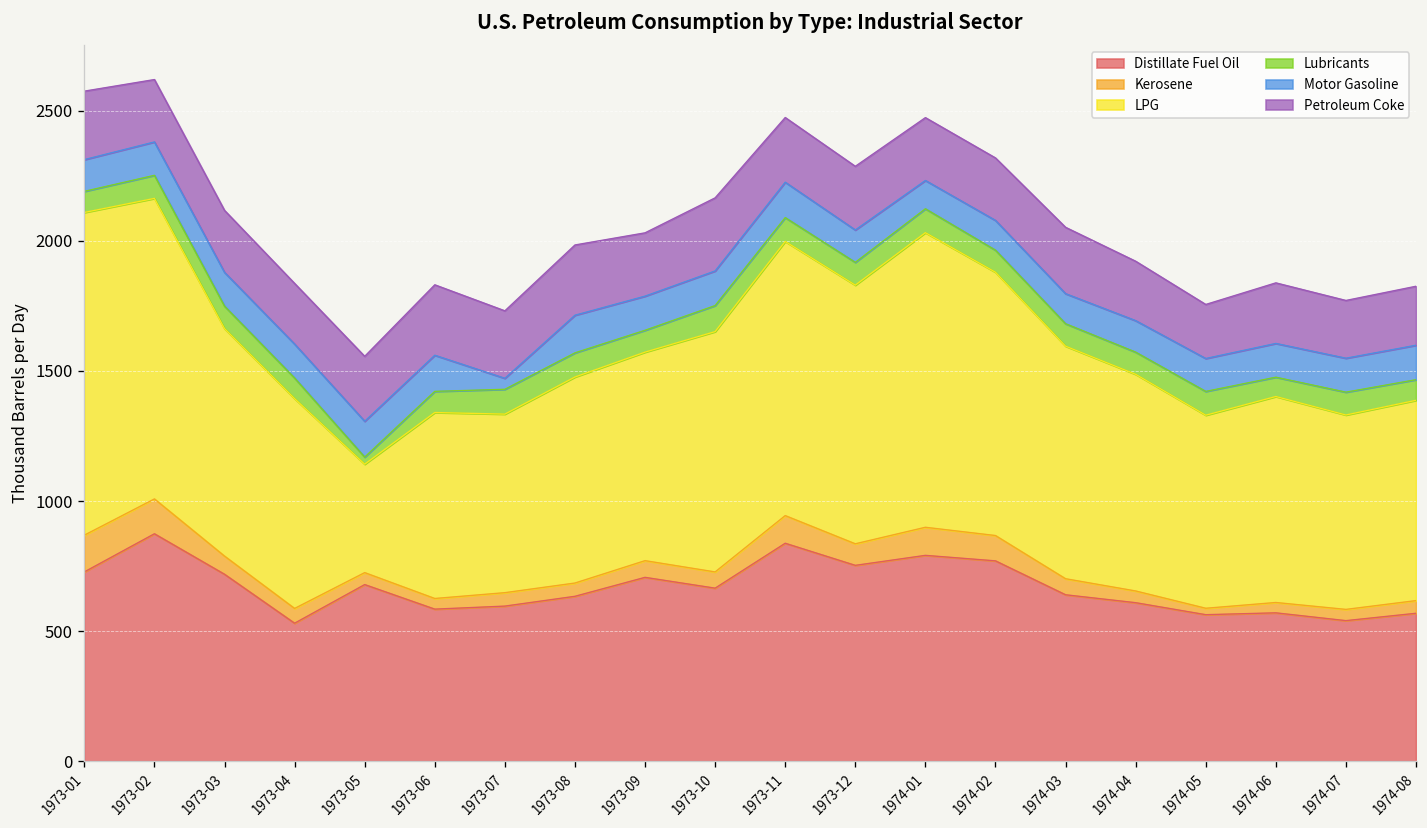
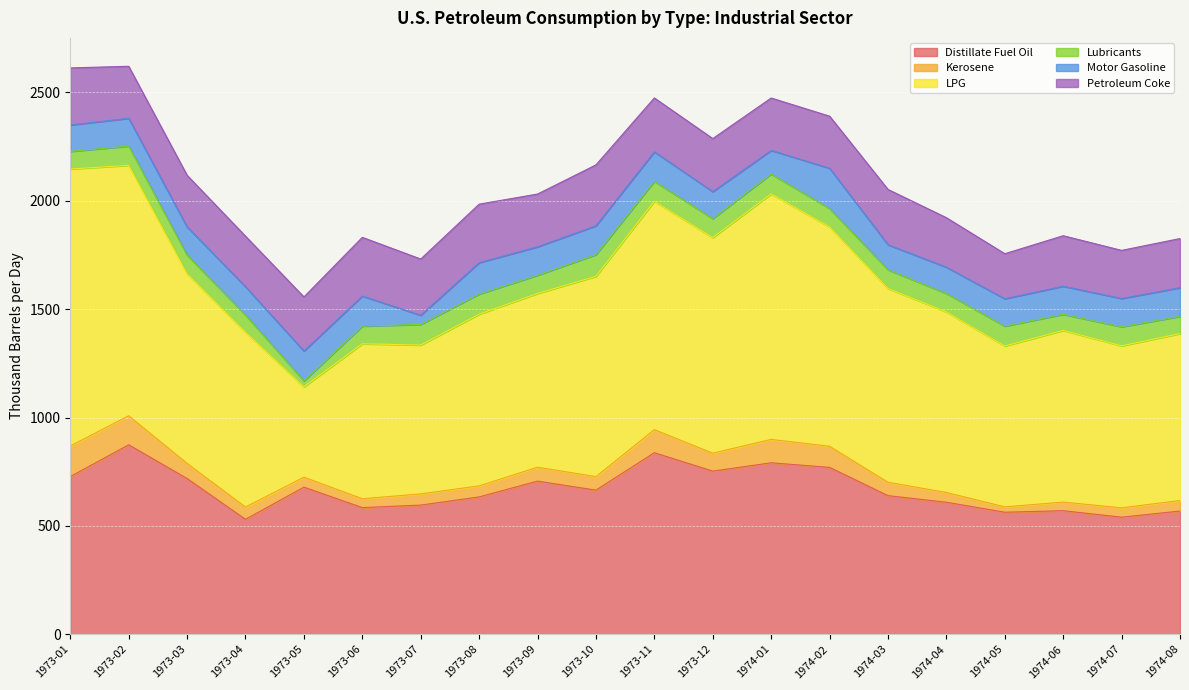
  {
    "Distillate Fuel Oil": {
      "1973-01": 730,
      "1973-02": 870,
      "1973-03": 720,
      "1973-04": 530,
      "1973-05": 680,
      "1973-06": 580,
      "1973-07": 600,
      "1973-08": 630,
      "1973-09": 710,
      "1973-10": 660,
      "1973-11": 840,
      "1973-12": 750,
      "1974-01": 790,
      "1974-02": 770,
      "1974-03": 640,
      "1974-04": 610,
      "1974-05": 560,
      "1974-06": 570,
      "1974-07": 540,
      "1974-08": 570
    },
    "Kerosene": {
      "1973-01": 140,
      "1973-02": 130,
      "1973-03": 70,
      "1973-04": 60,
      "1973-05": 50,
      "1973-06": 40,
      "1973-07": 50,
      "1973-08": 50,
      "1973-09": 60,
      "1973-10": 60,
      "1973-11": 110,
      "1973-12": 80,
      "1974-01": 110,
      "1974-02": 100,
      "1974-03": 60,
      "1974-04": 50,
      "1974-05": 20,
      "1974-06": 40,
      "1974-07": 40,
      "1974-08": 50
    },
    "LPG": {
-     "1973-01": 1240,
+     "1973-01": 1280,
      "1973-02": 1160,
      "1973-03": 870,
      "1973-04": 810,
      "1973-05": 420,
      "1973-06": 720,
      "1973-07": 690,
      "1973-08": 790,
      "1973-09": 800,
      "1973-10": 920,
      "1973-11": 1050,
      "1973-12": 990,
      "1974-01": 1130,
      "1974-02": 1010,
      "1974-03": 890,
      "1974-04": 830,
      "1974-05": 740,
      "1974-06": 790,
      "1974-07": 750,
      "1974-08": 770
    },
    "Lubricants": {
      "1973-01": 80,
      "1973-02": 90,
      "1973-03": 90,
      "1973-04": 80,
      "1973-05": 30,
      "1973-06": 80,
      "1973-07": 100,
      "1973-08": 90,
      "1973-09": 80,
      "1973-10": 100,
      "1973-11": 90,
      "1973-12": 90,
      "1974-01": 90,
      "1974-02": 80,
      "1974-03": 90,
      "1974-04": 90,
      "1974-05": 90,
      "1974-06": 70,
      "1974-07": 90,
      "1974-08": 80
    },
    "Motor Gasoline": {
      "1973-01": 120,
      "1973-02": 130,
      "1973-03": 130,
      "1973-04": 130,
      "1973-05": 140,
      "1973-06": 140,
      "1973-07": 40,
      "1973-08": 140,
      "1973-09": 130,
      "1973-10": 130,
      "1973-11": 140,
      "1973-12": 120,
      "1974-01": 110,
-     "1974-02": 110,
+     "1974-02": 190,
      "1974-03": 120,
      "1974-04": 120,
      "1974-05": 130,
      "1974-06": 130,
      "1974-07": 130,
      "1974-08": 130
    },
    "Petroleum Coke": {
      "1973-01": 260,
      "1973-02": 240,
      "1973-03": 240,
      "1973-04": 230,
      "1973-05": 250,
      "1973-06": 270,
      "1973-07": 260,
      "1973-08": 270,
      "1973-09": 240,
      "1973-10": 280,
      "1973-11": 250,
      "1973-12": 240,
      "1974-01": 240,
      "1974-02": 240,
      "1974-03": 260,
      "1974-04": 230,
      "1974-05": 210,
      "1974-06": 230,
      "1974-07": 220,
      "1974-08": 230
    }
  }
